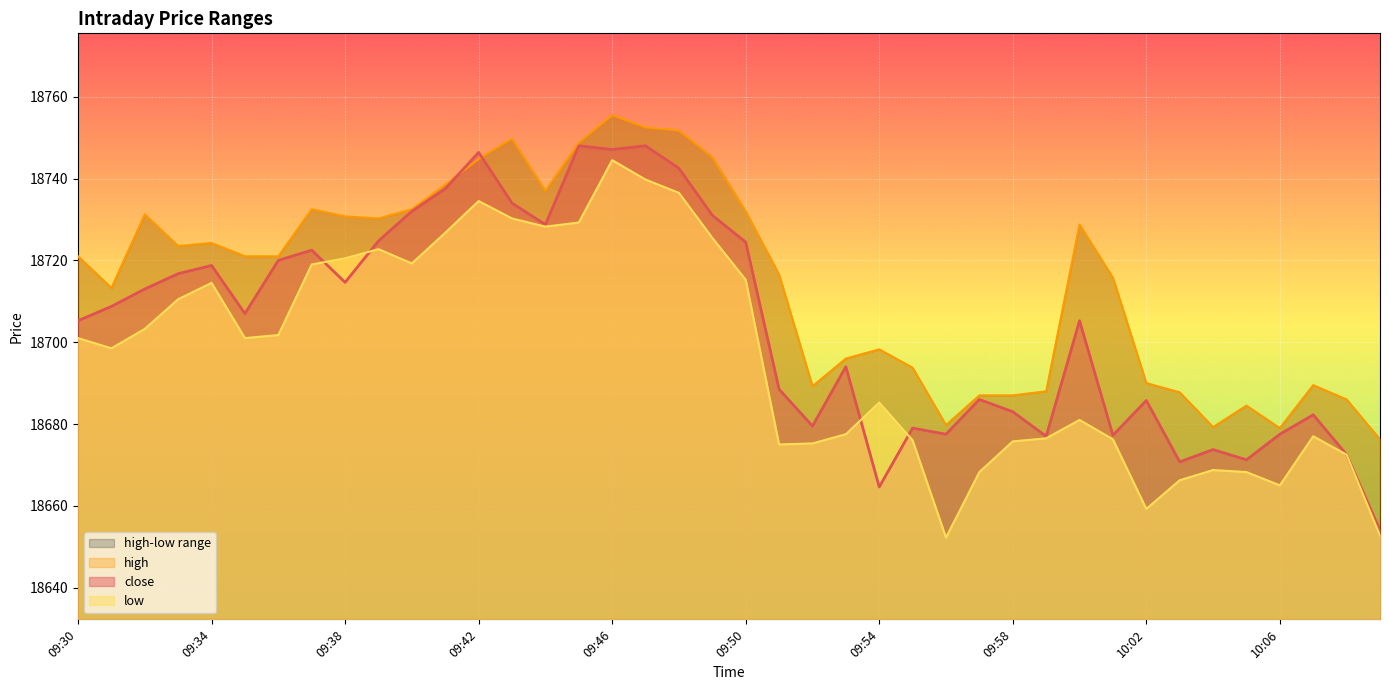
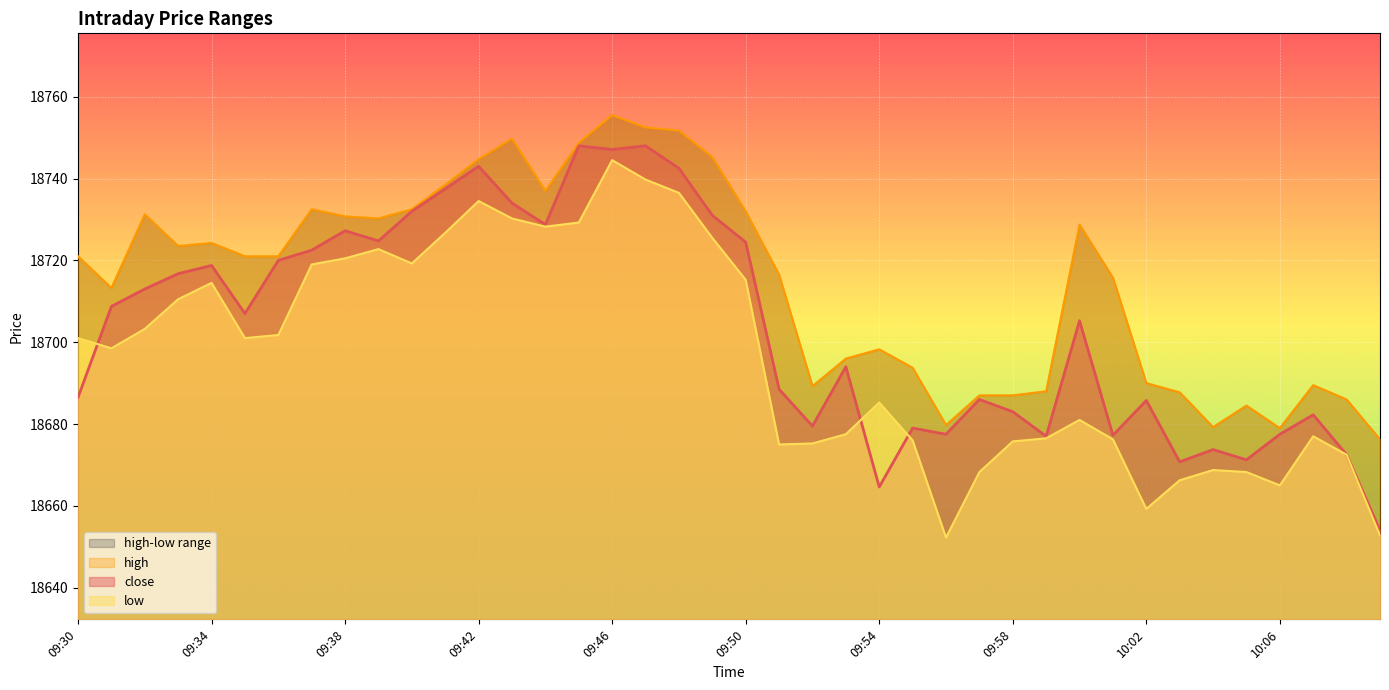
  {
    "close": {
-     "09:30": 18705,
+     "09:30": 18687,
      "09:34": 18719,
-     "09:38": 18715,
-     "09:42": 18746,
+     "09:38": 18727,
+     "09:42": 18743,
      "09:46": 18747,
      "09:50": 18724,
      "09:54": 18665,
      "09:58": 18683,
      "10:02": 18686,
      "10:06": 18678
    }
  }
